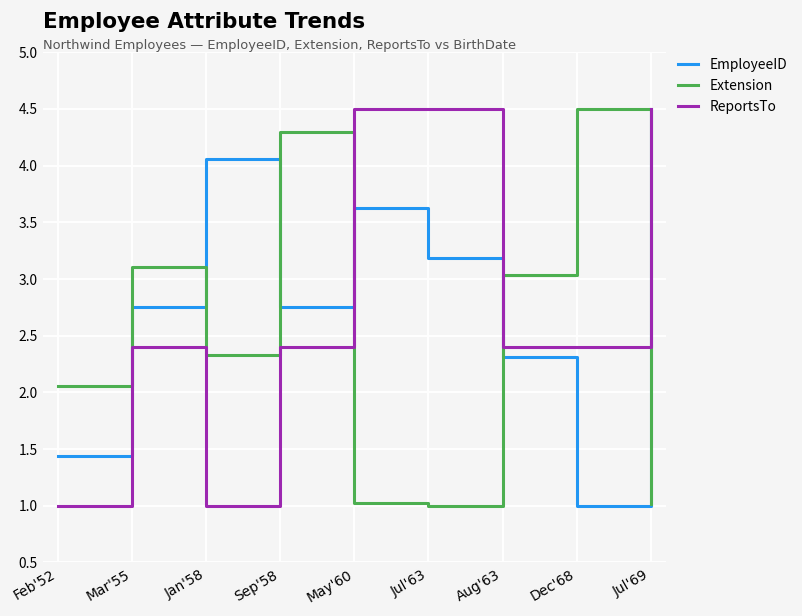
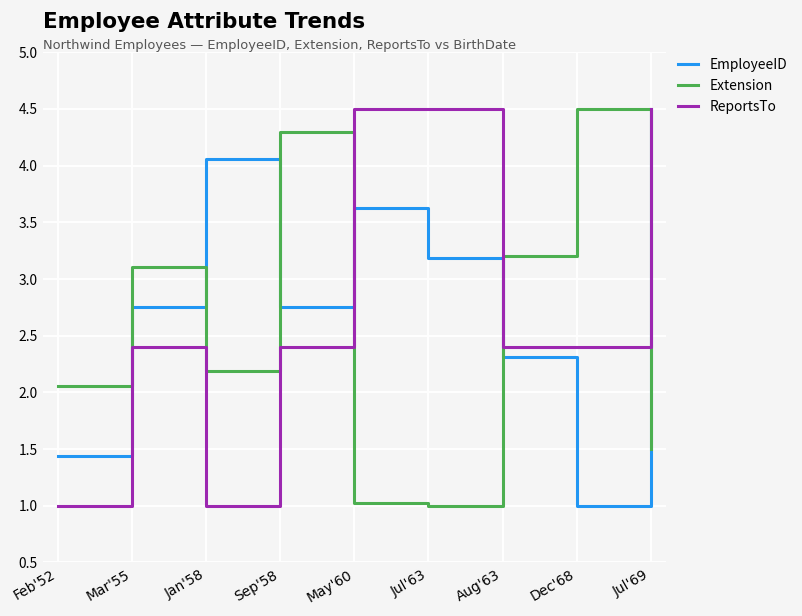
  {
    "EmployeeID": {
      "Feb'52": 1.44,
      "Mar'55": 2.75,
      "Jan'58": 4.06,
      "Sep'58": 2.75,
      "May'60": 3.63,
      "Jul'63": 3.19,
      "Aug'63": 2.31,
      "Dec'68": 1.00
    },
    "Extension": {
      "Feb'52": 2.06,
      "Mar'55": 3.10,
-     "Jan'58": 2.33,
+     "Jan'58": 2.19,
      "Sep'58": 4.30,
      "May'60": 1.03,
      "Jul'63": 1.00,
-     "Aug'63": 3.03,
+     "Aug'63": 3.20,
      "Dec'68": 4.50,
-     "Jul'69": 1.02
+     "Jul'69": 1.50
    },
    "ReportsTo": {
      "Feb'52": 1.00,
      "Mar'55": 2.40,
      "Jan'58": 1.00,
      "Sep'58": 2.40,
      "May'60": 4.50,
      "Jul'63": 4.50,
      "Aug'63": 2.40,
      "Dec'68": 2.40
    }
  }
